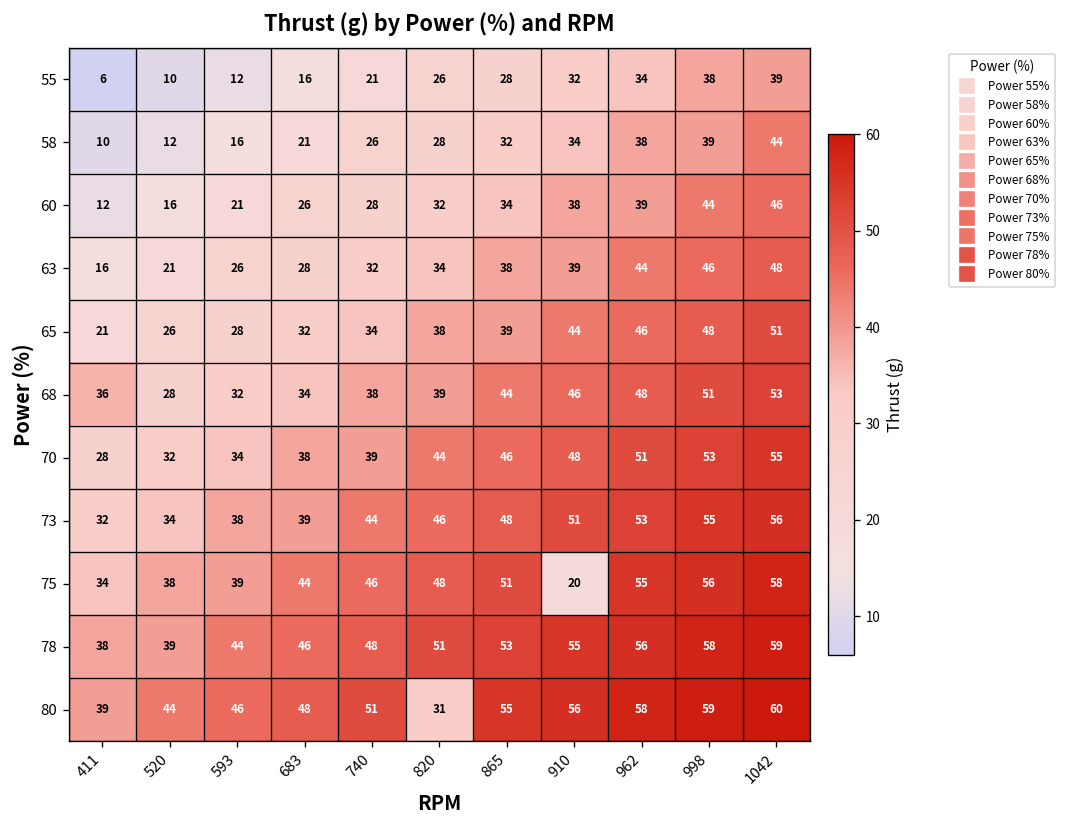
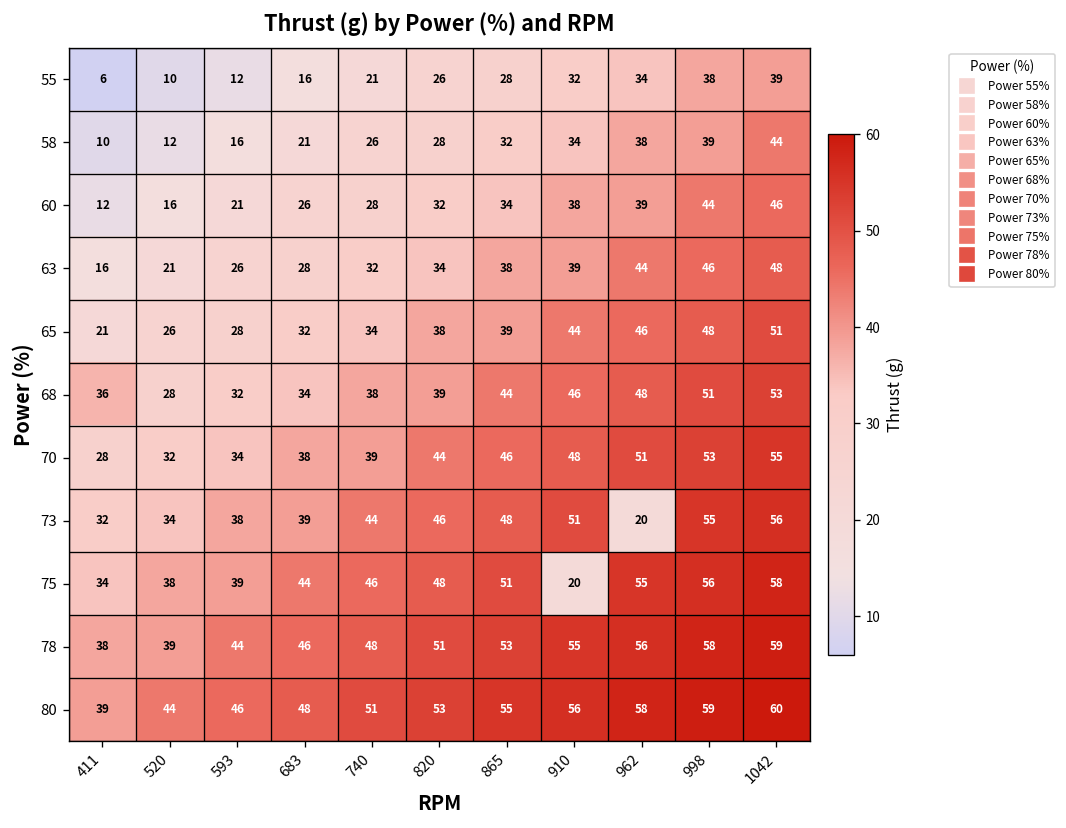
  {
    "55": {
      "411": 6,
      "520": 10,
      "593": 12,
      "683": 16,
      "740": 21,
      "820": 26,
      "865": 28,
      "910": 32,
      "962": 34,
      "998": 38,
      "1042": 39
    },
    "58": {
      "411": 10,
      "520": 12,
      "593": 16,
      "683": 21,
      "740": 26,
      "820": 28,
      "865": 32,
      "910": 34,
      "962": 38,
      "998": 39,
      "1042": 44
    },
    "60": {
      "411": 12,
      "520": 16,
      "593": 21,
      "683": 26,
      "740": 28,
      "820": 32,
      "865": 34,
      "910": 38,
      "962": 39,
      "998": 44,
      "1042": 46
    },
    "63": {
      "411": 16,
      "520": 21,
      "593": 26,
      "683": 28,
      "740": 32,
      "820": 34,
      "865": 38,
      "910": 39,
      "962": 44,
      "998": 46,
      "1042": 48
    },
    "65": {
      "411": 21,
      "520": 26,
      "593": 28,
      "683": 32,
      "740": 34,
      "820": 38,
      "865": 39,
      "910": 44,
      "962": 46,
      "998": 48,
      "1042": 51
    },
    "68": {
      "411": 36,
      "520": 28,
      "593": 32,
      "683": 34,
      "740": 38,
      "820": 39,
      "865": 44,
      "910": 46,
      "962": 48,
      "998": 51,
      "1042": 53
    },
    "70": {
      "411": 28,
      "520": 32,
      "593": 34,
      "683": 38,
      "740": 39,
      "820": 44,
      "865": 46,
      "910": 48,
      "962": 51,
      "998": 53,
      "1042": 55
    },
    "73": {
      "411": 32,
      "520": 34,
      "593": 38,
      "683": 39,
      "740": 44,
      "820": 46,
      "865": 48,
      "910": 51,
-     "962": 53,
+     "962": 20,
      "998": 55,
      "1042": 56
    },
    "75": {
      "411": 34,
      "520": 38,
      "593": 39,
      "683": 44,
      "740": 46,
      "820": 48,
      "865": 51,
      "910": 20,
      "962": 55,
      "998": 56,
      "1042": 58
    },
    "78": {
      "411": 38,
      "520": 39,
      "593": 44,
      "683": 46,
      "740": 48,
      "820": 51,
      "865": 53,
      "910": 55,
      "962": 56,
      "998": 58,
      "1042": 59
    },
    "80": {
      "411": 39,
      "520": 44,
      "593": 46,
      "683": 48,
      "740": 51,
-     "820": 31,
+     "820": 53,
      "865": 55,
      "910": 56,
      "962": 58,
      "998": 59,
      "1042": 60
    }
  }
